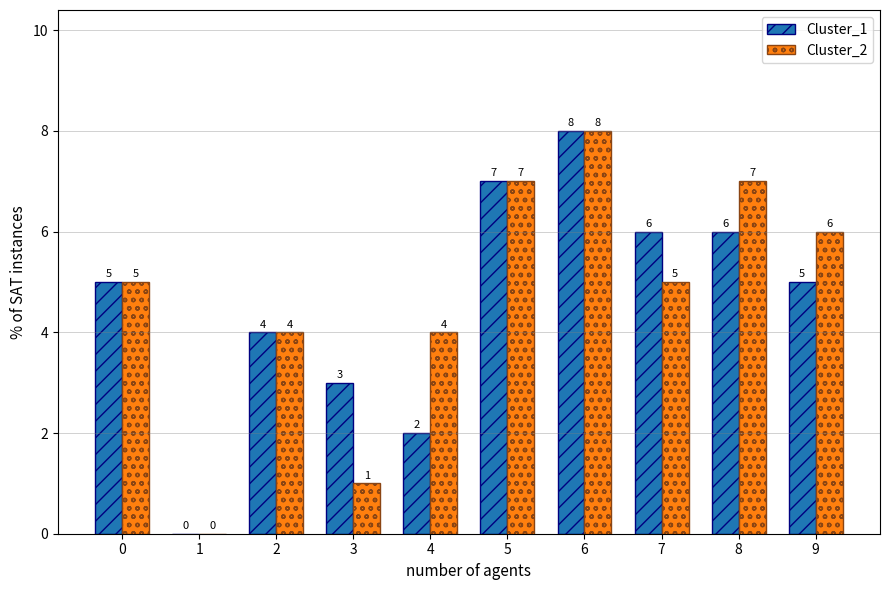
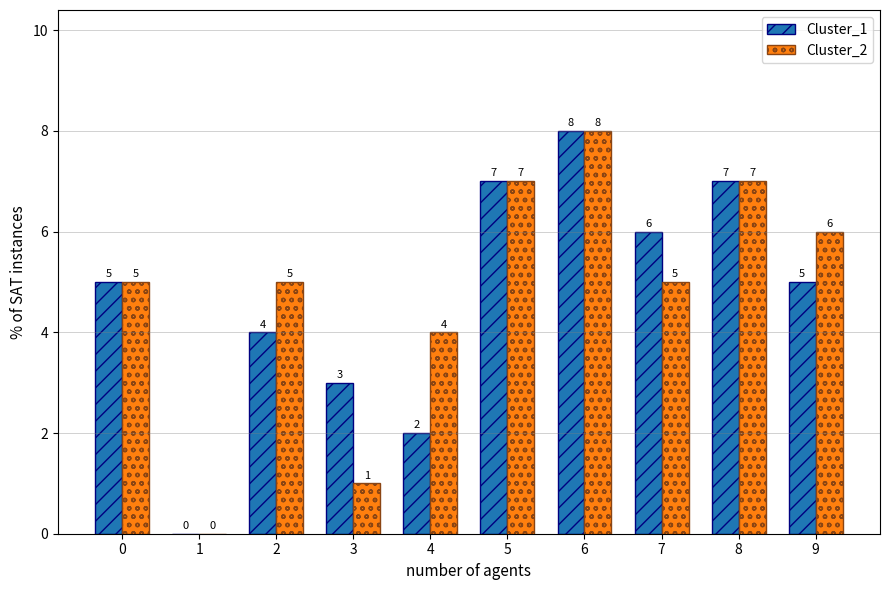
  {
    "Cluster_1": {
      "0": 5,
      "1": 0,
      "2": 4,
      "3": 3,
      "4": 2,
      "5": 7,
      "6": 8,
      "7": 6,
-     "8": 6,
+     "8": 7,
      "9": 5
    },
    "Cluster_2": {
      "0": 5,
      "1": 0,
-     "2": 4,
+     "2": 5,
      "3": 1,
      "4": 4,
      "5": 7,
      "6": 8,
      "7": 5,
      "8": 7,
      "9": 6
    }
  }
